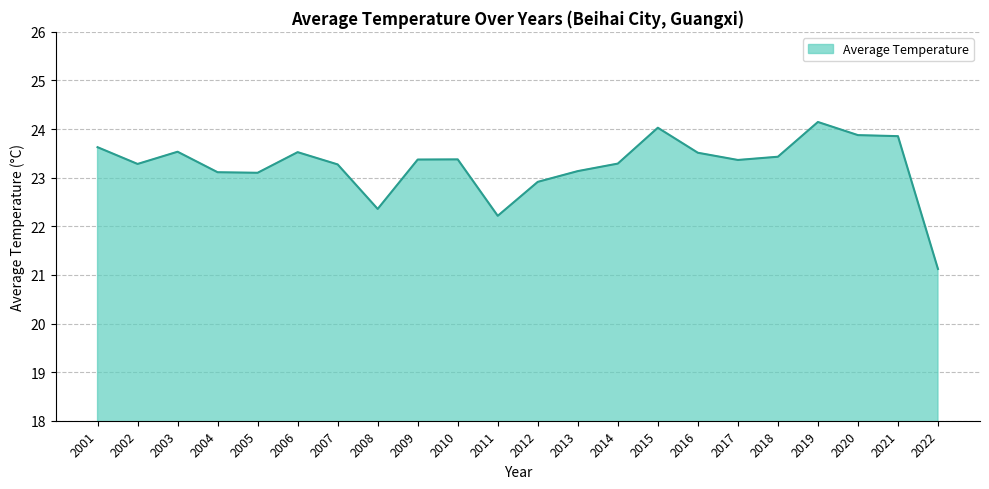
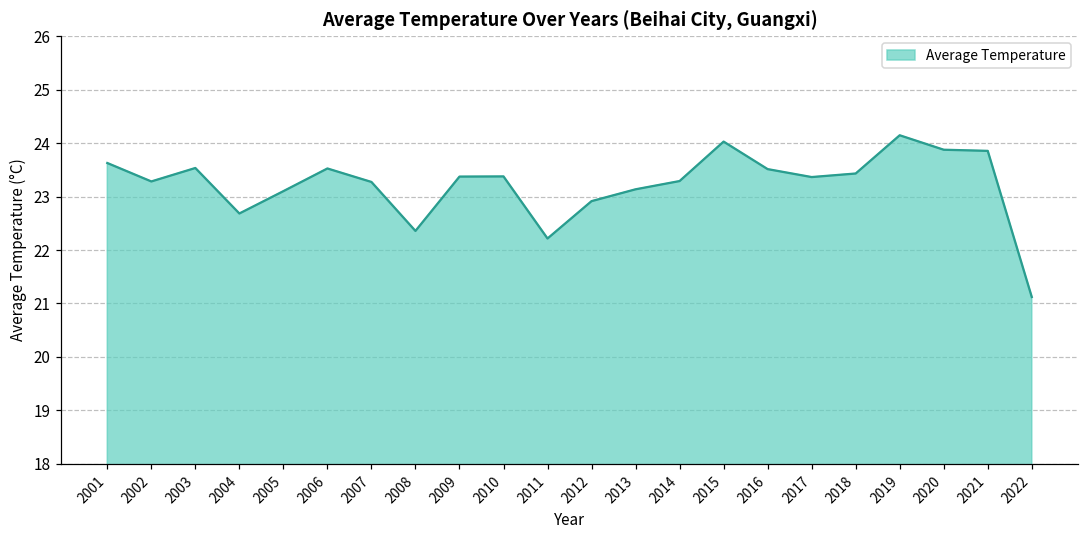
  {
    "2001": 23.6,
    "2002": 23.3,
    "2003": 23.5,
-   "2004": 23.1,
+   "2004": 22.7,
    "2005": 23.1,
    "2006": 23.5,
    "2007": 23.3,
    "2008": 22.4,
    "2009": 23.4,
    "2010": 23.4,
    "2011": 22.2,
    "2012": 22.9,
    "2013": 23.1,
    "2014": 23.3,
    "2015": 24.0,
    "2016": 23.5,
    "2017": 23.4,
    "2018": 23.4,
    "2019": 24.1,
    "2020": 23.9,
    "2021": 23.9,
    "2022": 21.1
  }
